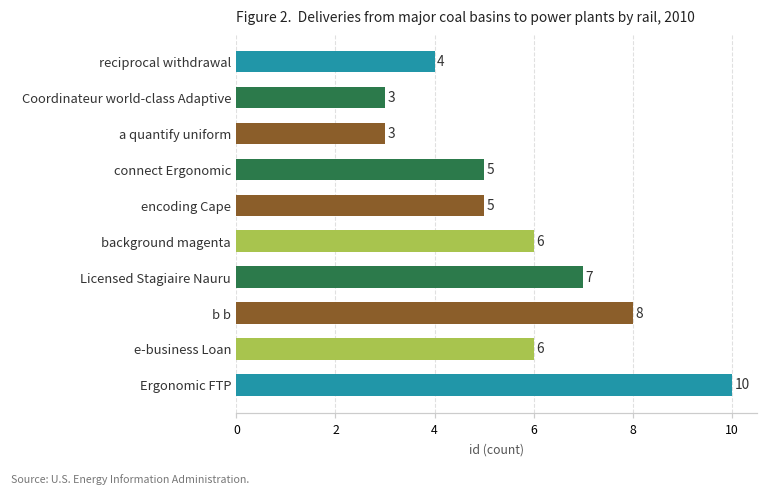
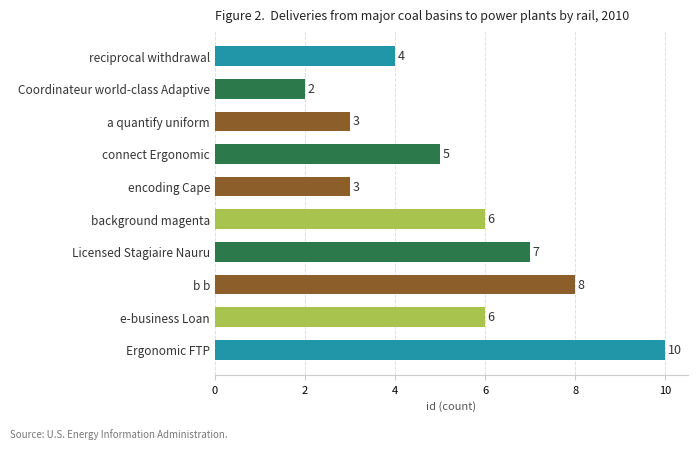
  {
    "reciprocal withdrawal": 4,
-   "Coordinateur world-class Adaptive": 3,
+   "Coordinateur world-class Adaptive": 2,
    "a quantify uniform": 3,
    "connect Ergonomic": 5,
-   "encoding Cape": 5,
+   "encoding Cape": 3,
    "background magenta": 6,
    "Licensed Stagiaire Nauru": 7,
    "b b": 8,
    "e-business Loan": 6,
    "Ergonomic FTP": 10
  }
